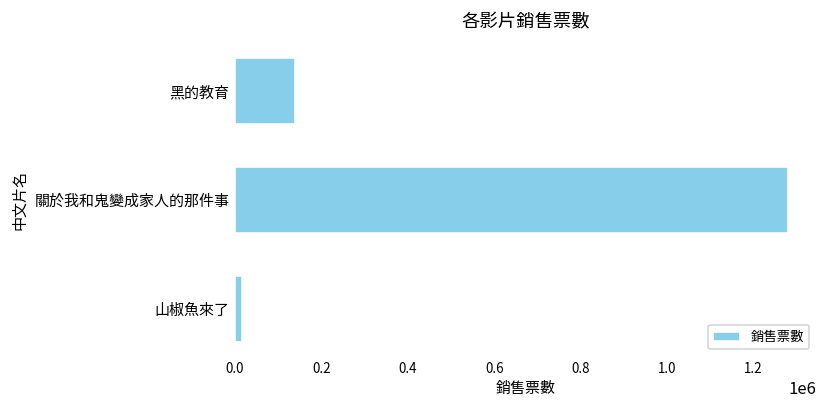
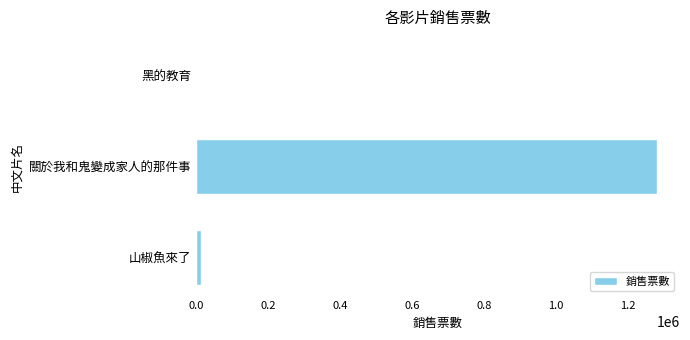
  {
-   "黑的教育": 140000,
+   "黑的教育": 0,
    "關於我和鬼變成家人的那件事": 1280000,
    "山椒魚來了": 20000
  }
